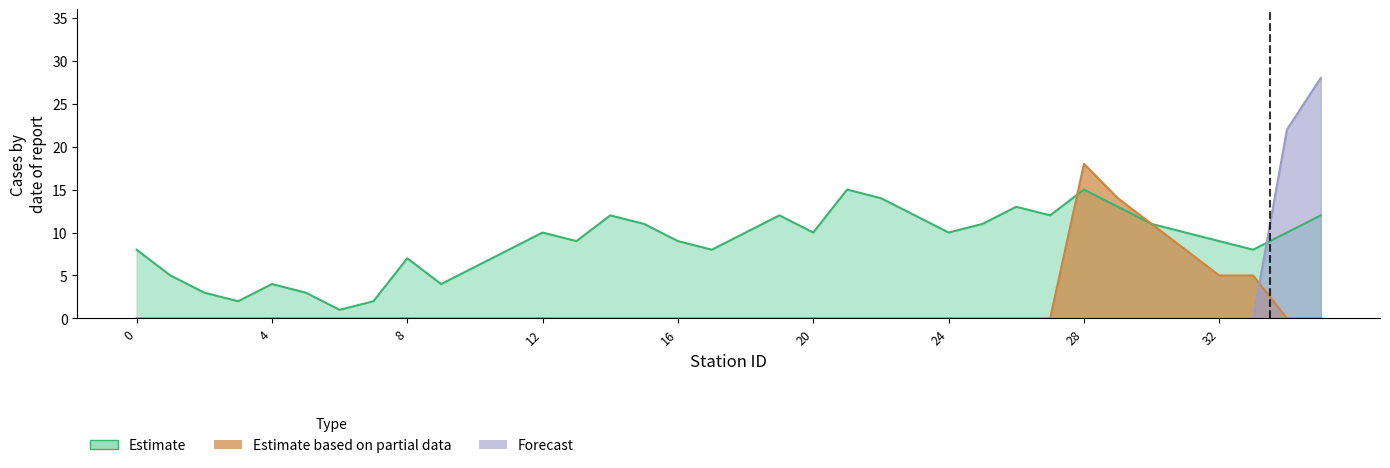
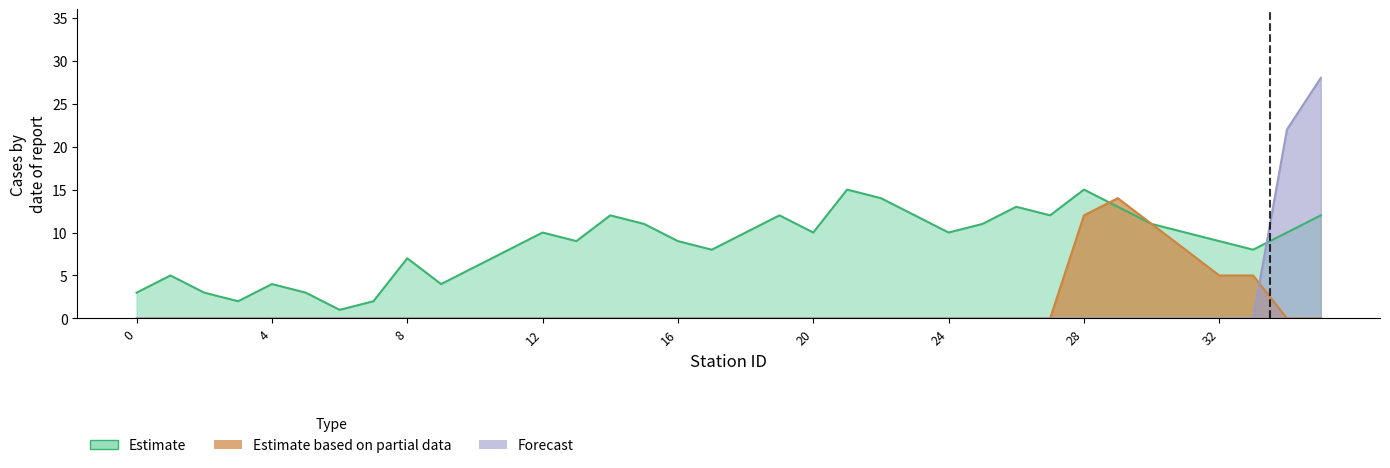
  {
    "Estimate": {
-     "0": 8,
+     "0": 3,
      "4": 4,
      "8": 7,
      "12": 10,
      "16": 9,
      "20": 10,
      "24": 10,
      "28": 15,
      "32": 9
    },
    "Estimate based on partial data": {
-     "28": 18,
+     "28": 12,
      "32": 5
    },
    "Forecast": {
      "28": 0,
      "32": 0
    }
  }
